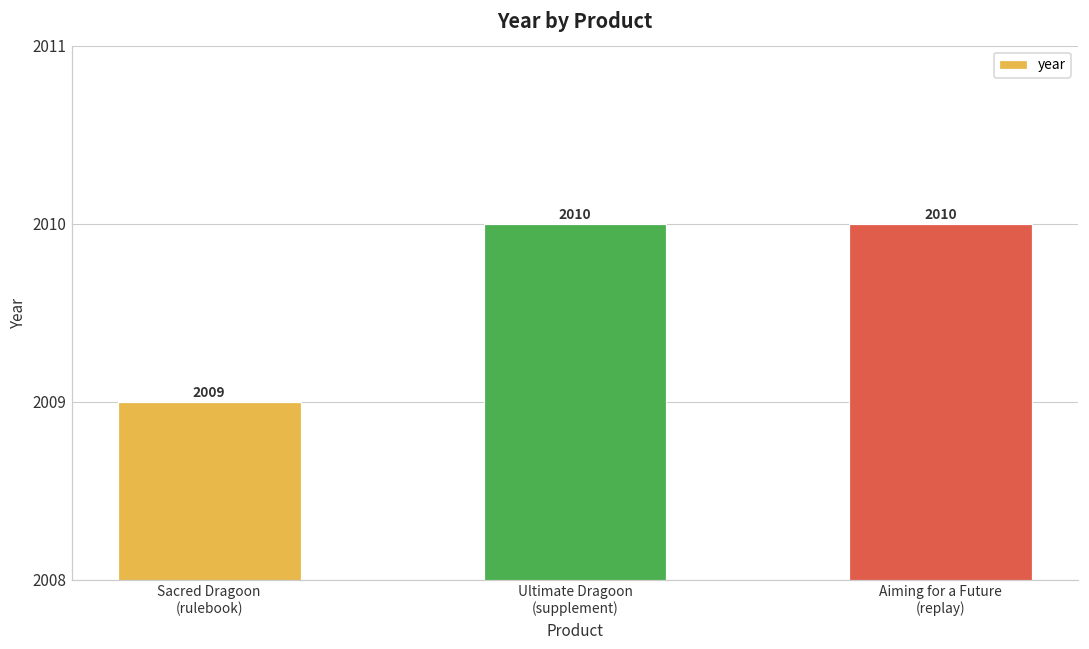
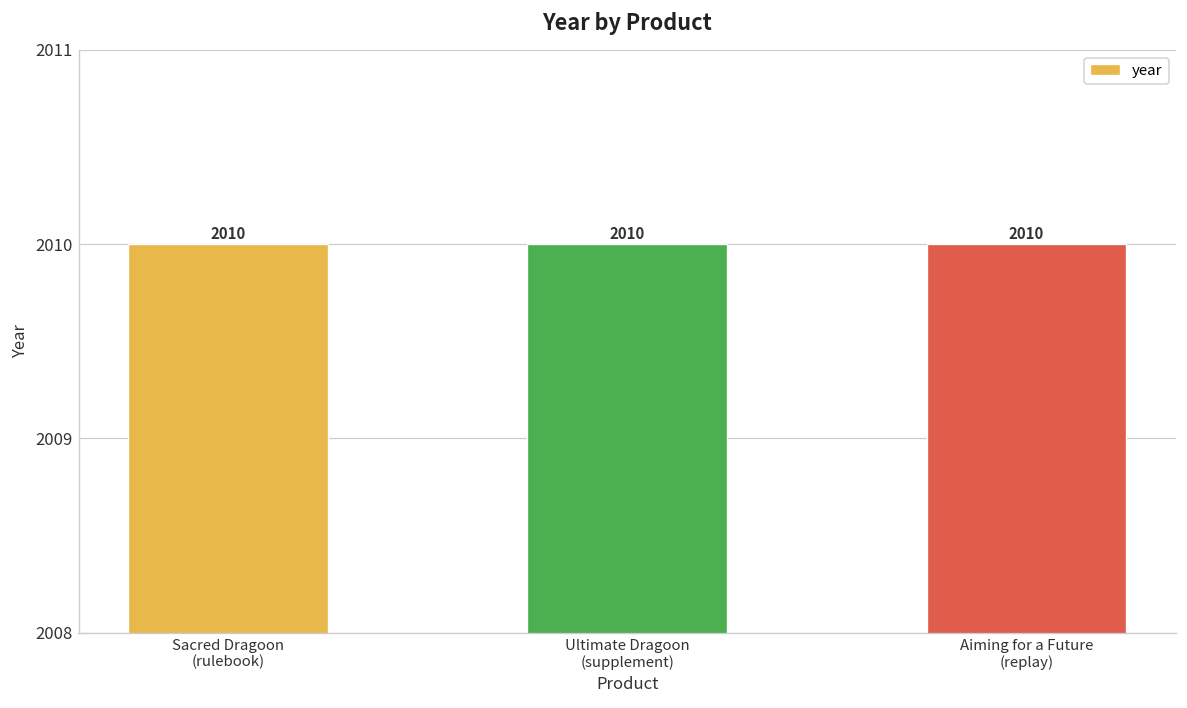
  {
-   "Sacred Dragoon (rulebook)": 2009,
+   "Sacred Dragoon (rulebook)": 2010,
    "Ultimate Dragoon (supplement)": 2010,
    "Aiming for a Future (replay)": 2010
  }
